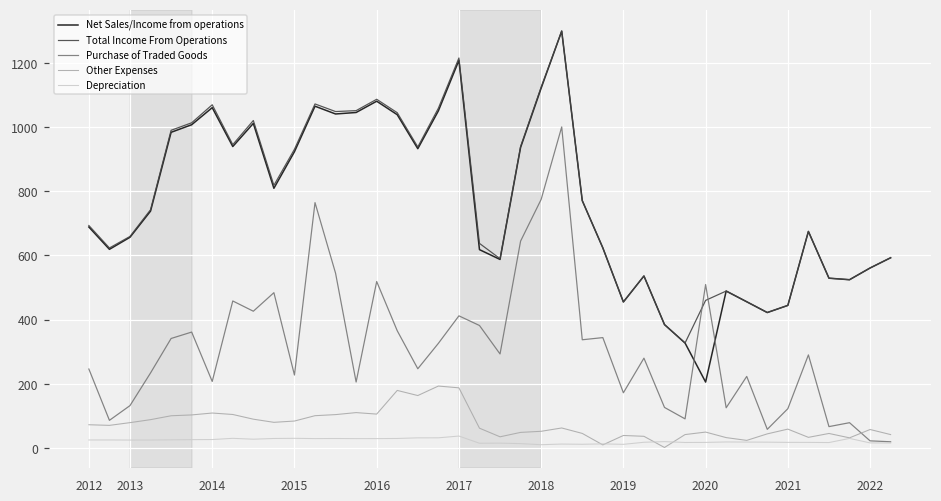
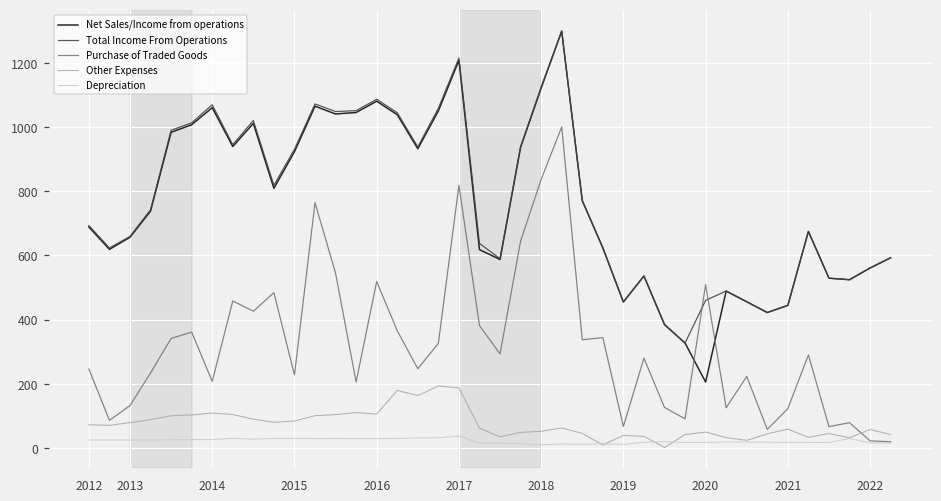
  {
    "Net Sales/Income from operations": {
      "2014": 1060,
      "2020": 210
    },
    "Total Income From Operations": {
      "2014": 1070,
      "2020": 460
    },
    "Purchase of Traded Goods": {
      "2012": 250,
      "2013": 130,
      "2014": 210,
      "2015": 230,
      "2016": 520,
-     "2017": 410,
-     "2018": 770,
-     "2019": 170,
+     "2017": 820,
+     "2018": 840,
+     "2019": 70,
      "2020": 510,
      "2021": 120
    }
  }
